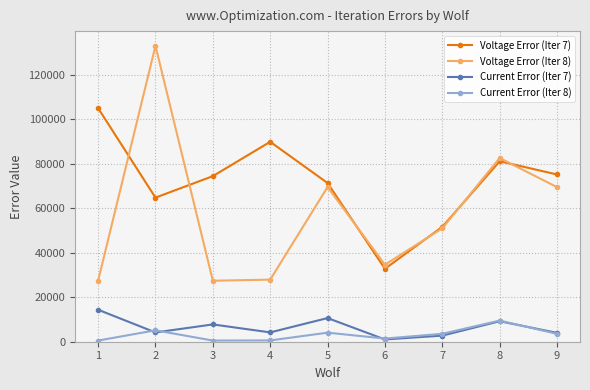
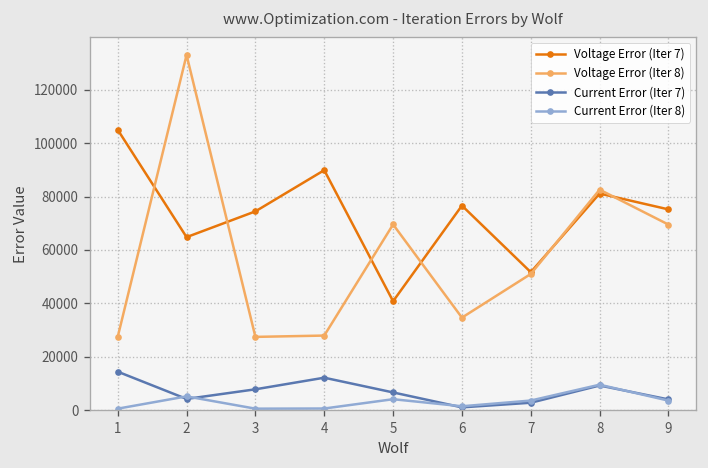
  {
    "Voltage Error (Iter 7)": {
      "1": 105000,
      "2": 65000,
      "3": 74000,
      "4": 90000,
-     "5": 71000,
-     "6": 33000,
+     "5": 41000,
+     "6": 77000,
      "8": 81000,
      "9": 75000
    },
    "Voltage Error (Iter 8)": {
      "1": 27000,
      "2": 133000,
      "3": 27000,
      "4": 28000,
      "5": 70000,
      "6": 35000,
      "8": 83000,
      "9": 70000
    },
    "Current Error (Iter 7)": {
      "1": 14000,
      "3": 8000,
-     "4": 4000,
-     "5": 11000
+     "4": 12000,
+     "5": 7000
    },
    "Current Error (Iter 8)": {
      "1": 1000,
      "3": 1000,
      "4": 1000,
      "5": 4000
    }
  }
